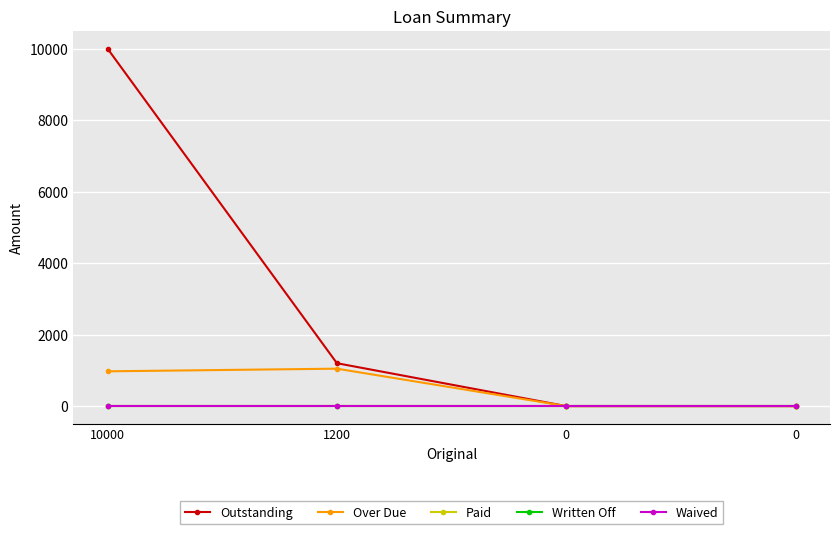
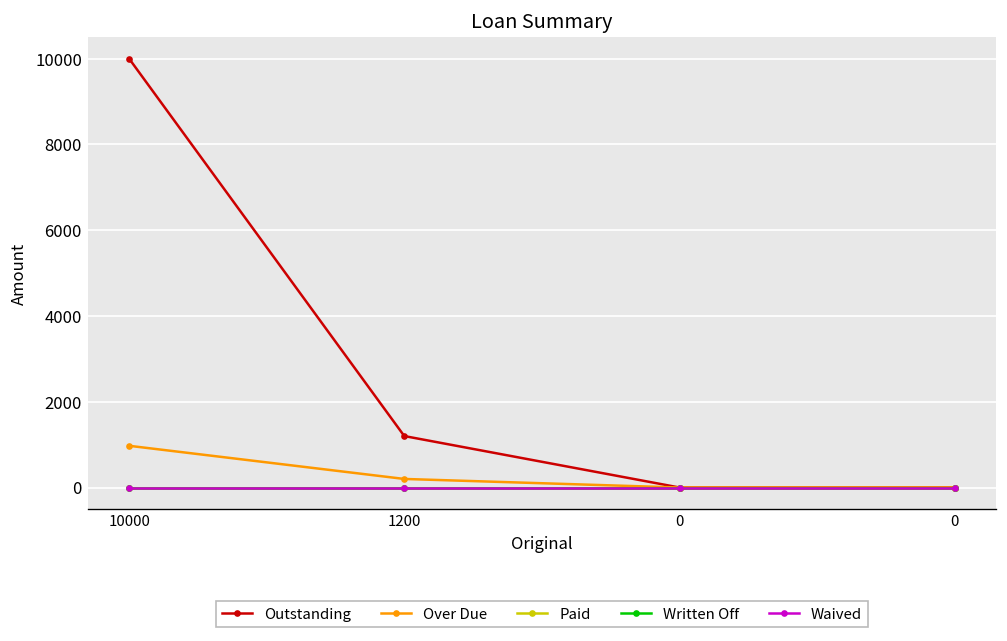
  {
    "Outstanding": {
      "10000": 10000,
      "1200": 1200
    },
    "Over Due": {
      "10000": 1000,
-     "1200": 1000
+     "1200": 200
    },
    "Waived": {
      "10000": 0,
      "1200": 0
    }
  }
